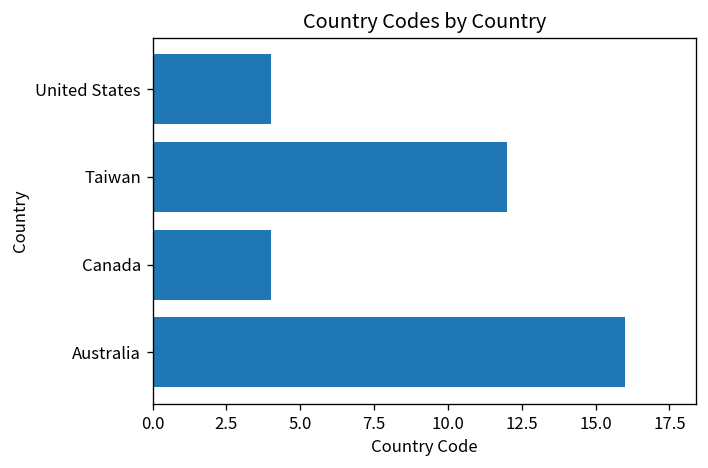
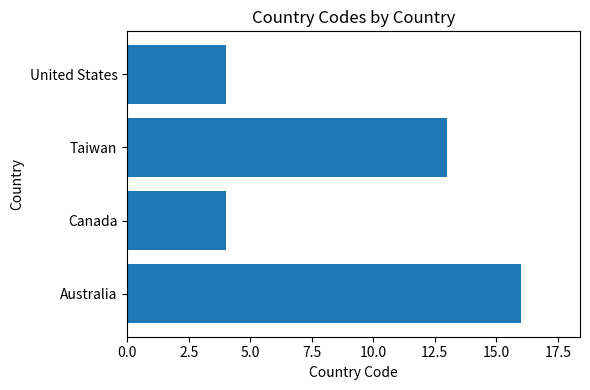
  {
    "United States": 4,
-   "Taiwan": 12,
+   "Taiwan": 13,
    "Canada": 4,
    "Australia": 16
  }
